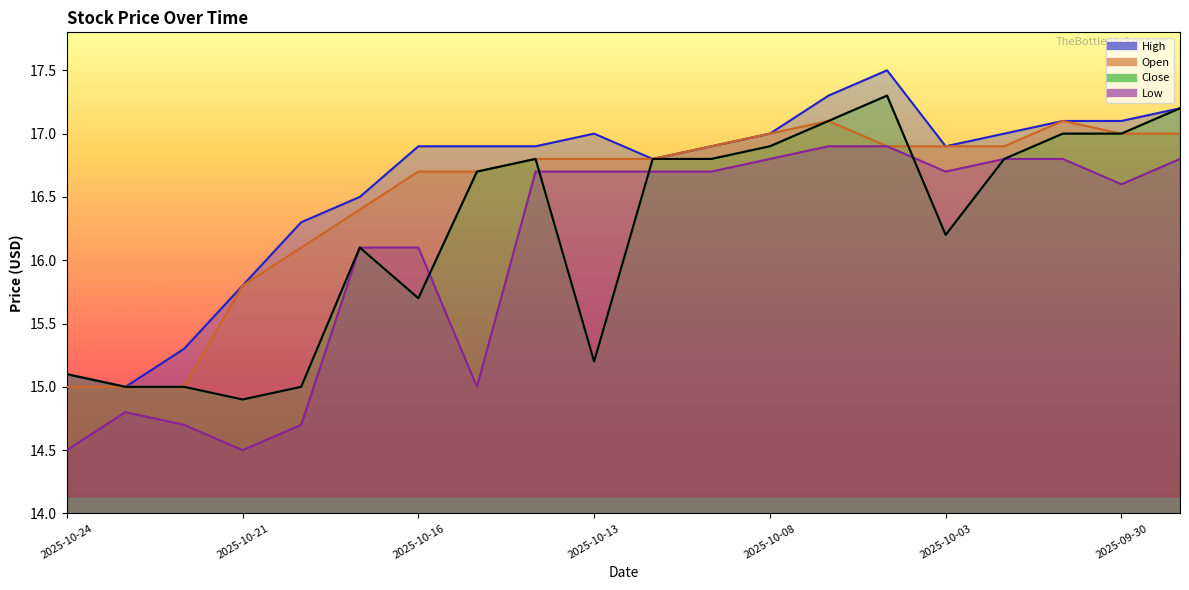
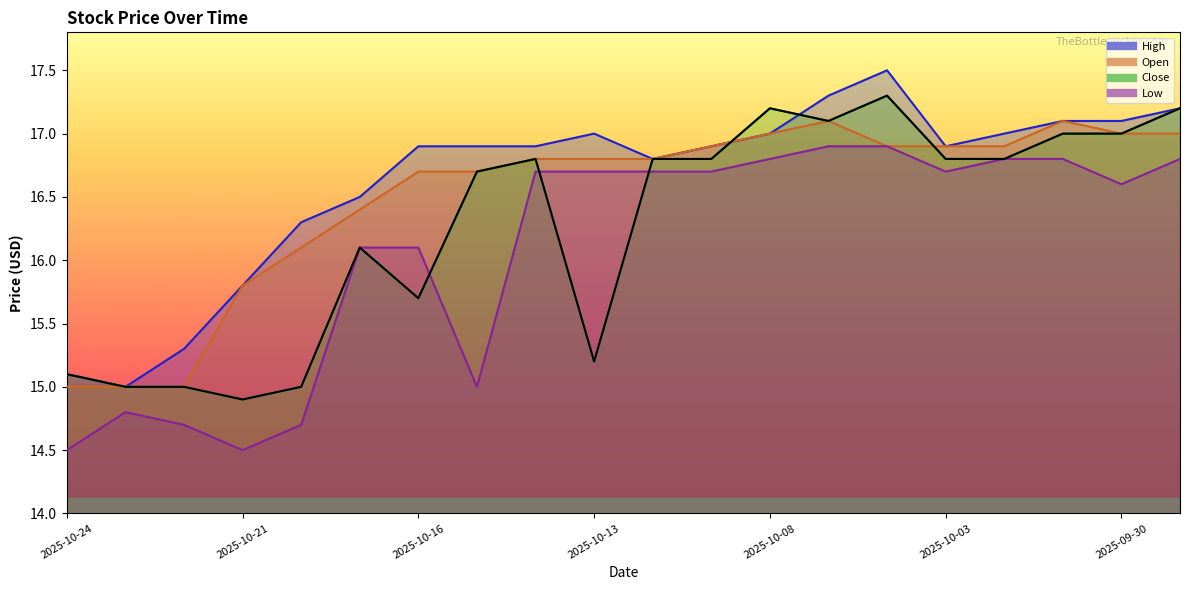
  {
    "Close": {
      "2025-10-21": 14.9,
      "2025-10-16": 15.7,
      "2025-10-13": 15.2,
-     "2025-10-08": 16.9,
-     "2025-10-03": 16.2
+     "2025-10-08": 17.2,
+     "2025-10-03": 16.8
    }
  }
